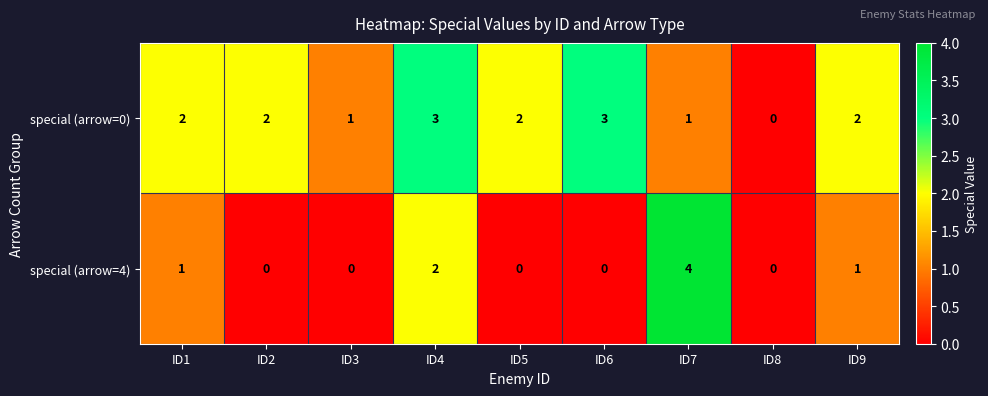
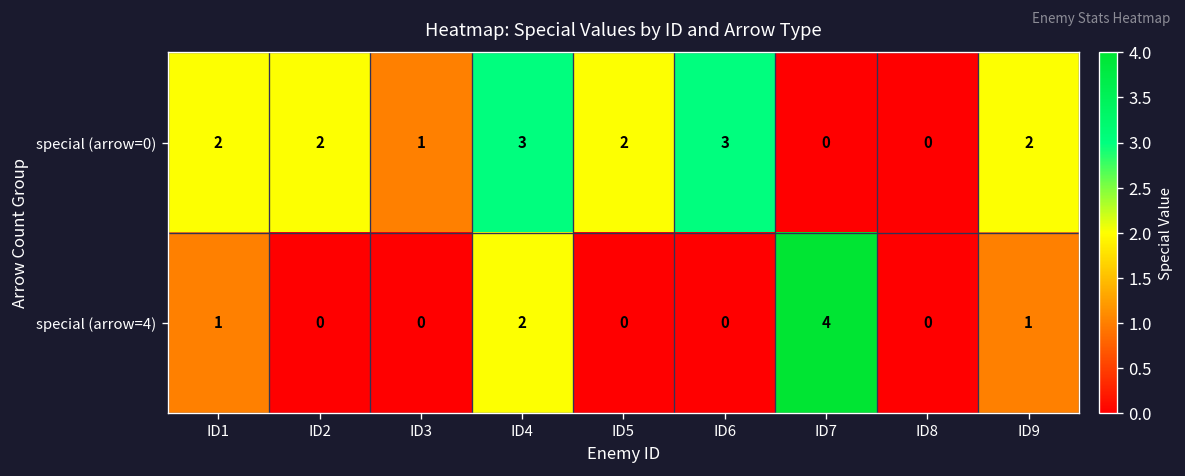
  {
    "special (arrow=0)": {
      "ID1": 2,
      "ID2": 2,
      "ID3": 1,
      "ID4": 3,
      "ID5": 2,
      "ID6": 3,
-     "ID7": 1,
+     "ID7": 0,
      "ID8": 0,
      "ID9": 2
    },
    "special (arrow=4)": {
      "ID1": 1,
      "ID2": 0,
      "ID3": 0,
      "ID4": 2,
      "ID5": 0,
      "ID6": 0,
      "ID7": 4,
      "ID8": 0,
      "ID9": 1
    }
  }
